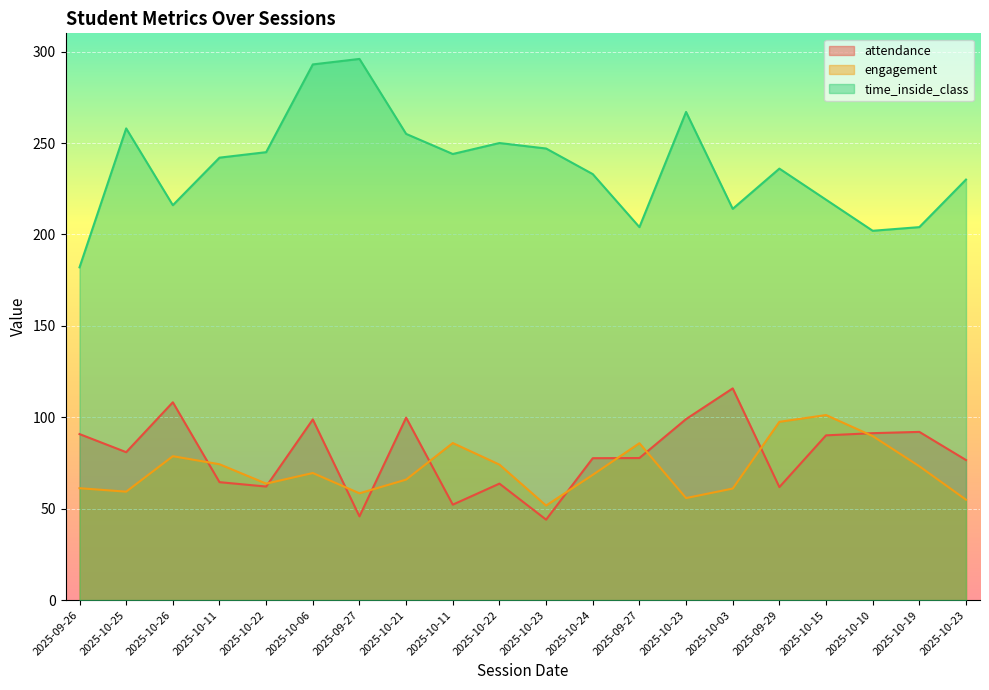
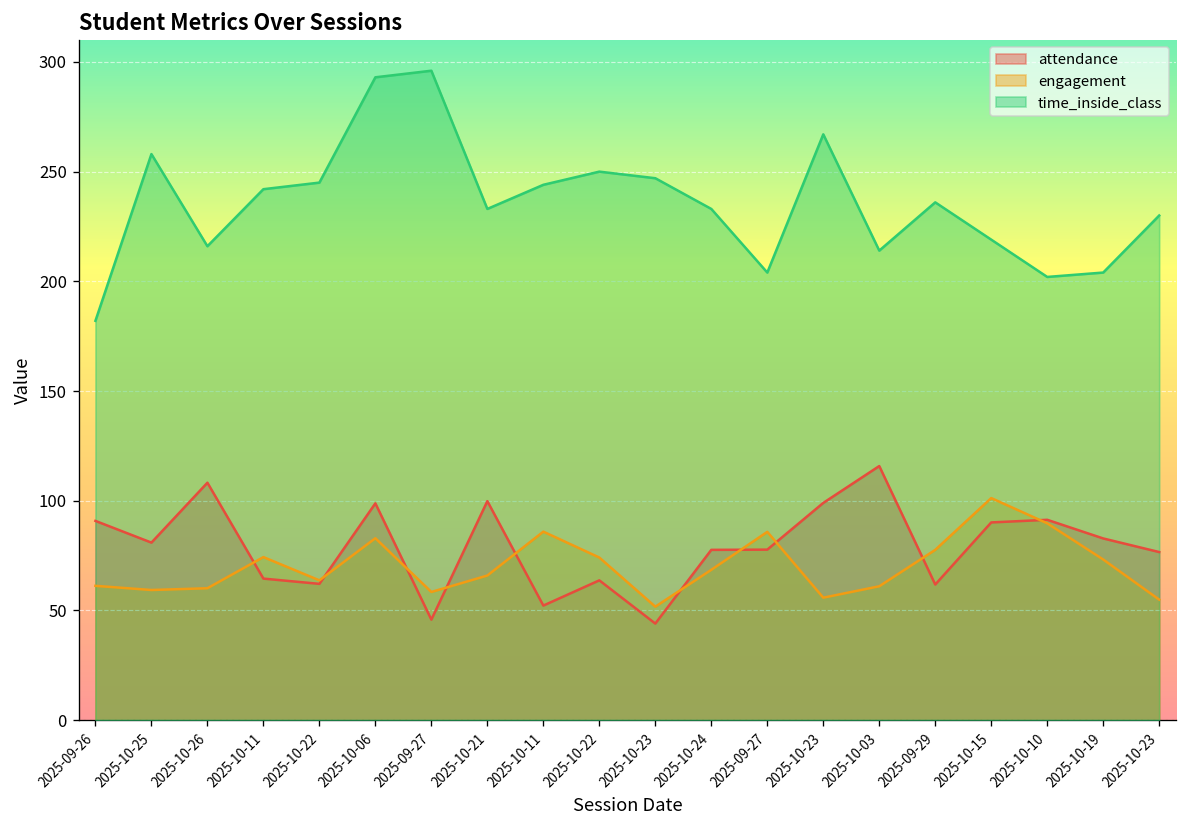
  {
    "attendance": {
      "2025-09-26": 91,
      "2025-10-25": 81,
      "2025-10-26": 108,
      "2025-10-06": 99,
      "2025-10-21": 100,
      "2025-10-24": 78,
      "2025-10-03": 116,
      "2025-09-29": 62,
      "2025-10-15": 90,
      "2025-10-10": 91,
-     "2025-10-19": 92
+     "2025-10-19": 83
    },
    "engagement": {
      "2025-09-26": 61,
      "2025-10-25": 59,
-     "2025-10-26": 79,
-     "2025-10-06": 70,
+     "2025-10-26": 60,
+     "2025-10-06": 83,
      "2025-10-21": 66,
      "2025-10-24": 69,
      "2025-10-03": 61,
-     "2025-09-29": 98,
+     "2025-09-29": 78,
      "2025-10-15": 101,
      "2025-10-10": 90,
      "2025-10-19": 73
    },
    "time_inside_class": {
      "2025-09-26": 182,
      "2025-10-25": 258,
      "2025-10-26": 216,
      "2025-10-06": 293,
-     "2025-10-21": 255,
+     "2025-10-21": 233,
      "2025-10-24": 233,
      "2025-10-03": 214,
      "2025-09-29": 236,
      "2025-10-15": 219,
      "2025-10-10": 202,
      "2025-10-19": 204
    }
  }
